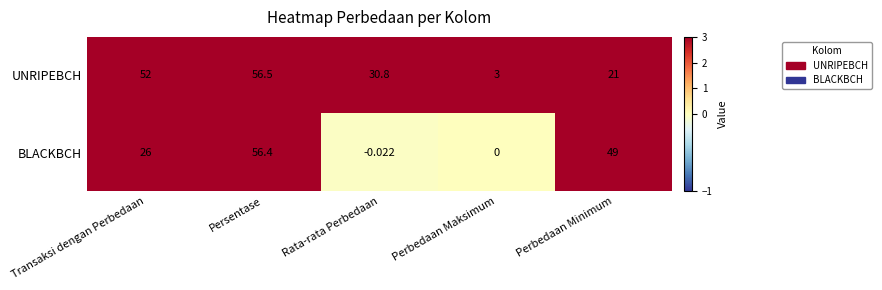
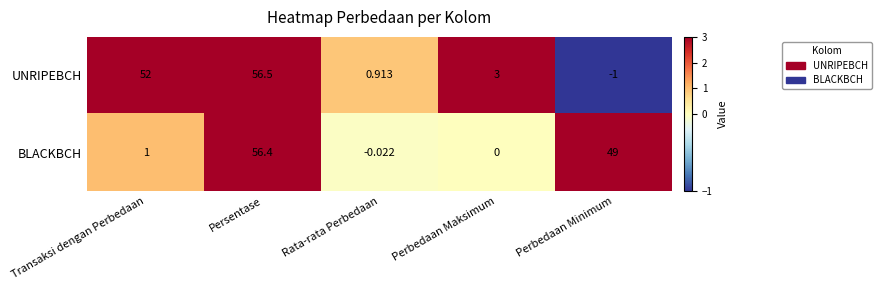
  {
    "UNRIPEBCH": {
      "Transaksi dengan Perbedaan": 52,
      "Persentase": 56.5,
-     "Rata-rata Perbedaan": 30.8,
+     "Rata-rata Perbedaan": 0.913,
      "Perbedaan Maksimum": 3,
-     "Perbedaan Minimum": 21
+     "Perbedaan Minimum": -1
    },
    "BLACKBCH": {
-     "Transaksi dengan Perbedaan": 26,
+     "Transaksi dengan Perbedaan": 1,
      "Persentase": 56.4,
      "Rata-rata Perbedaan": -0.022,
      "Perbedaan Maksimum": 0,
      "Perbedaan Minimum": 49
    }
  }
